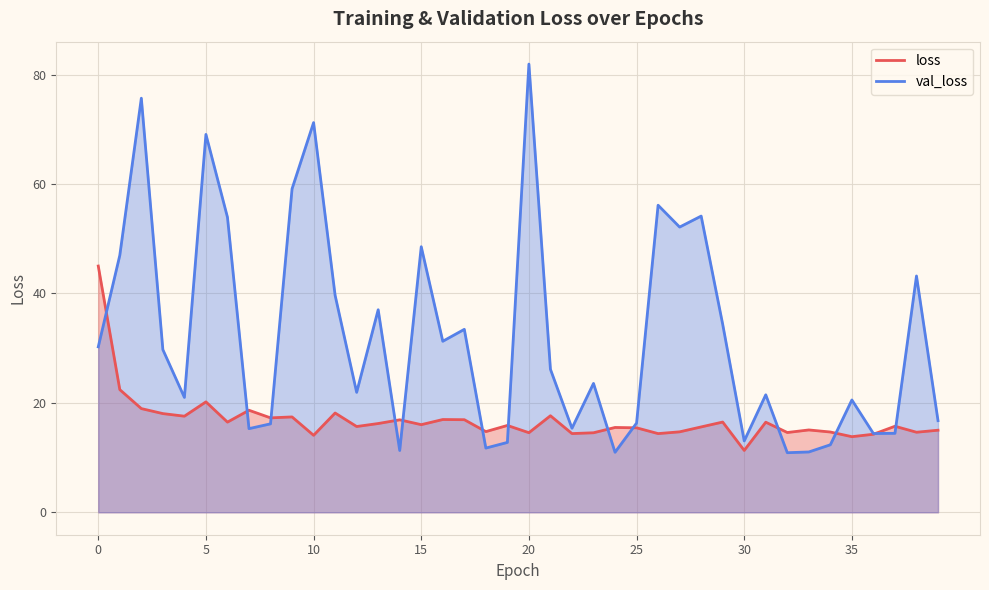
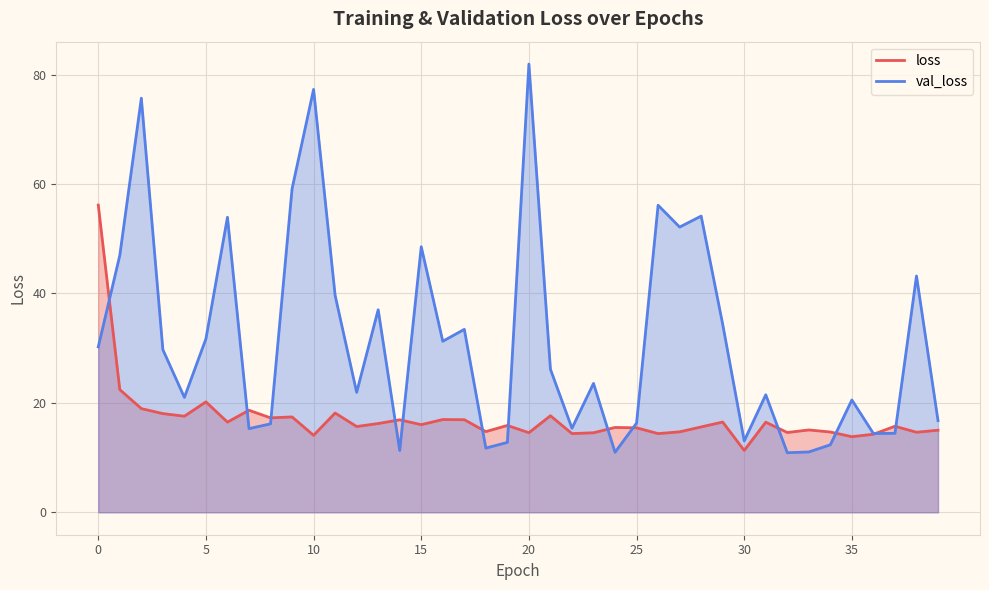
  {
    "loss": {
-     "0": 45,
+     "0": 56,
      "5": 20,
      "10": 14,
      "15": 16,
      "20": 15,
      "25": 15,
      "30": 11,
      "35": 14
    },
    "val_loss": {
      "0": 30,
-     "5": 69,
-     "10": 71,
+     "5": 32,
+     "10": 77,
      "15": 49,
      "20": 82,
      "25": 16,
      "30": 13,
      "35": 21
    }
  }
